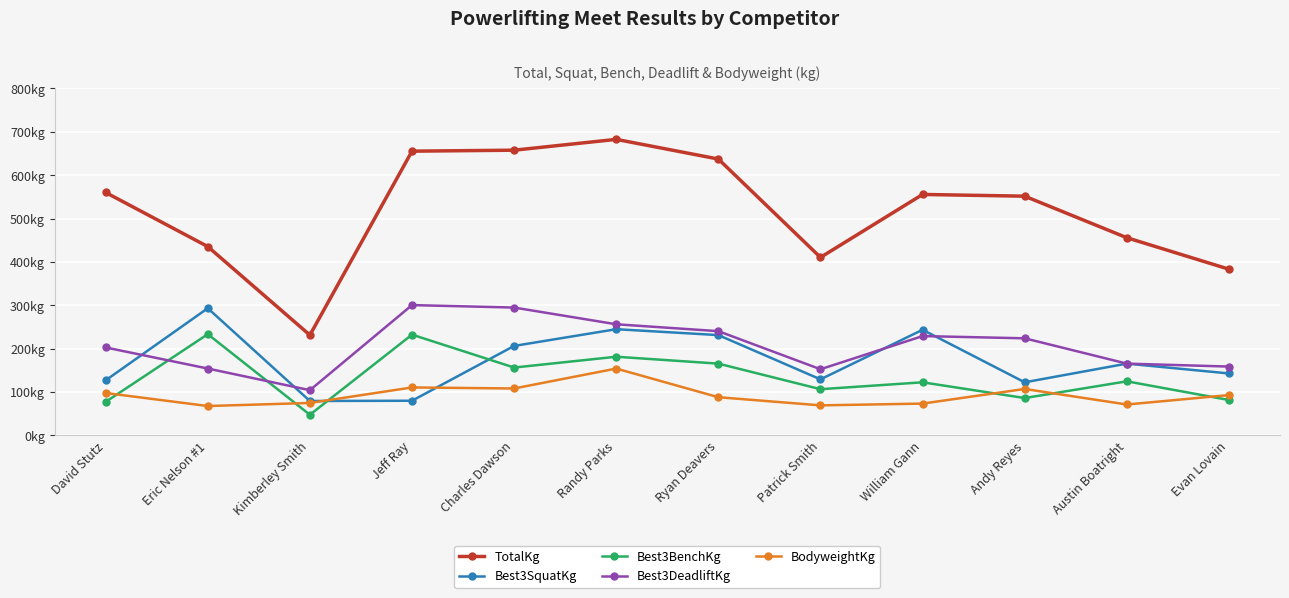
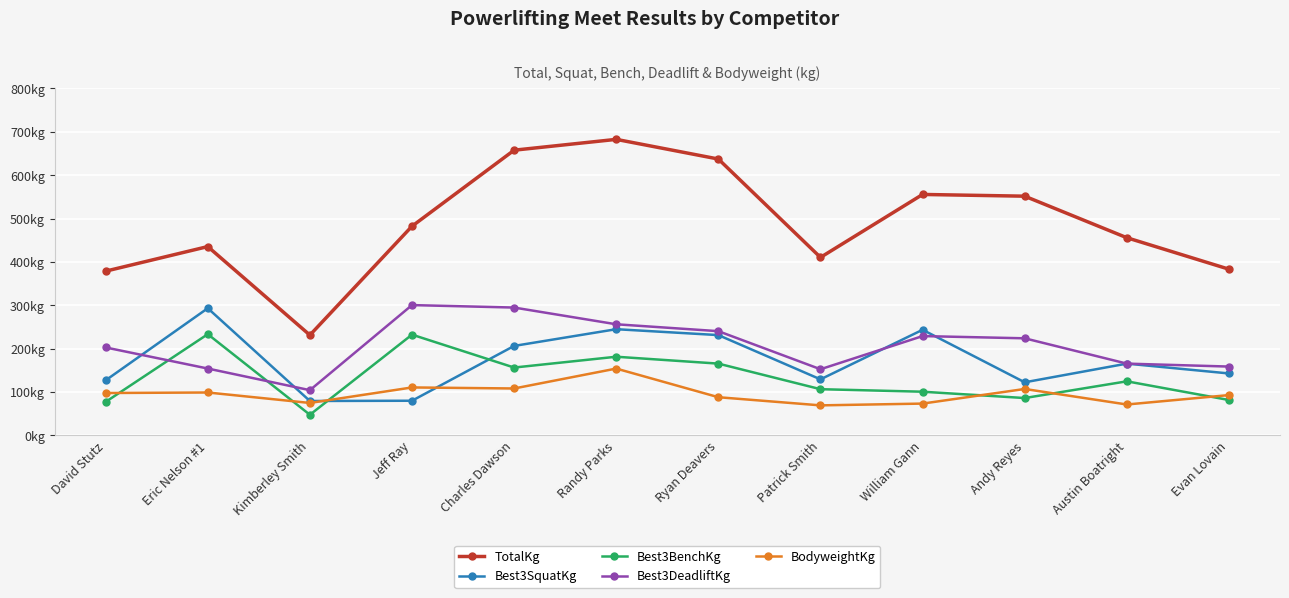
  {
    "TotalKg": {
-     "David Stutz": "560kg",
+     "David Stutz": "380kg",
      "Eric Nelson #1": "440kg",
      "Kimberley Smith": "230kg",
-     "Jeff Ray": "660kg",
+     "Jeff Ray": "480kg",
      "Charles Dawson": "660kg",
      "Randy Parks": "680kg",
      "Ryan Deavers": "640kg",
      "Patrick Smith": "410kg",
      "William Gann": "560kg",
      "Andy Reyes": "550kg",
      "Austin Boatright": "460kg",
      "Evan Lovain": "380kg"
    },
    "Best3SquatKg": {
      "David Stutz": "130kg",
      "Eric Nelson #1": "290kg",
      "Jeff Ray": "80kg",
      "Charles Dawson": "210kg",
      "Randy Parks": "240kg",
      "Ryan Deavers": "230kg",
      "Patrick Smith": "130kg",
      "William Gann": "240kg",
      "Andy Reyes": "120kg",
      "Evan Lovain": "140kg"
    },
    "Best3BenchKg": {
      "David Stutz": "80kg",
      "Eric Nelson #1": "230kg",
      "Kimberley Smith": "50kg",
      "Jeff Ray": "230kg",
      "Charles Dawson": "160kg",
      "Randy Parks": "180kg",
      "Ryan Deavers": "170kg",
      "Patrick Smith": "110kg",
-     "William Gann": "120kg",
+     "William Gann": "100kg",
      "Andy Reyes": "90kg",
      "Austin Boatright": "120kg",
      "Evan Lovain": "80kg"
    },
    "Best3DeadliftKg": {
      "David Stutz": "200kg",
      "Eric Nelson #1": "150kg",
      "Kimberley Smith": "100kg",
      "Jeff Ray": "300kg",
      "Charles Dawson": "290kg",
      "Randy Parks": "260kg",
      "Ryan Deavers": "240kg",
      "Patrick Smith": "150kg",
      "William Gann": "230kg",
      "Andy Reyes": "220kg",
      "Evan Lovain": "160kg"
    },
    "BodyweightKg": {
      "David Stutz": "100kg",
-     "Eric Nelson #1": "70kg",
+     "Eric Nelson #1": "100kg",
      "Jeff Ray": "110kg",
      "Charles Dawson": "110kg",
      "Randy Parks": "150kg",
      "Ryan Deavers": "90kg",
      "Patrick Smith": "70kg",
      "William Gann": "70kg",
      "Andy Reyes": "110kg",
      "Austin Boatright": "70kg",
      "Evan Lovain": "90kg"
    }
  }
